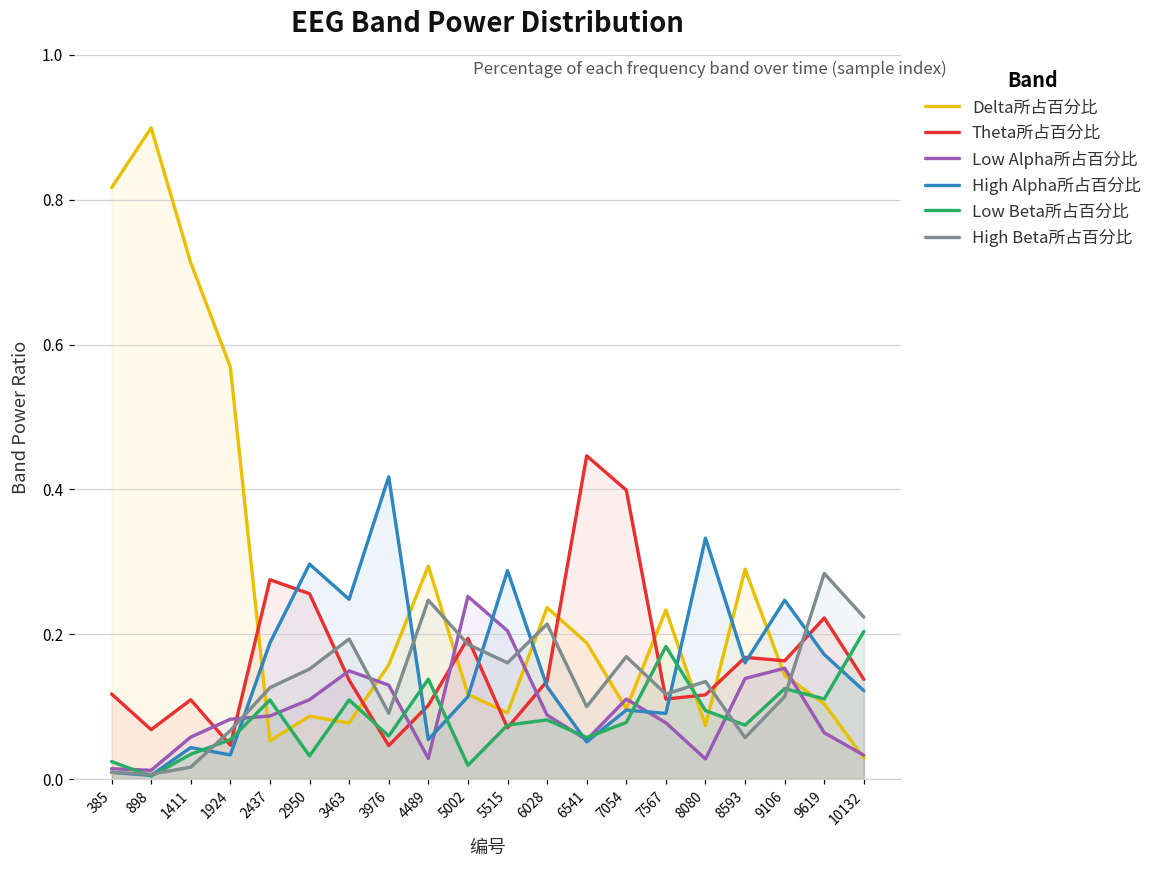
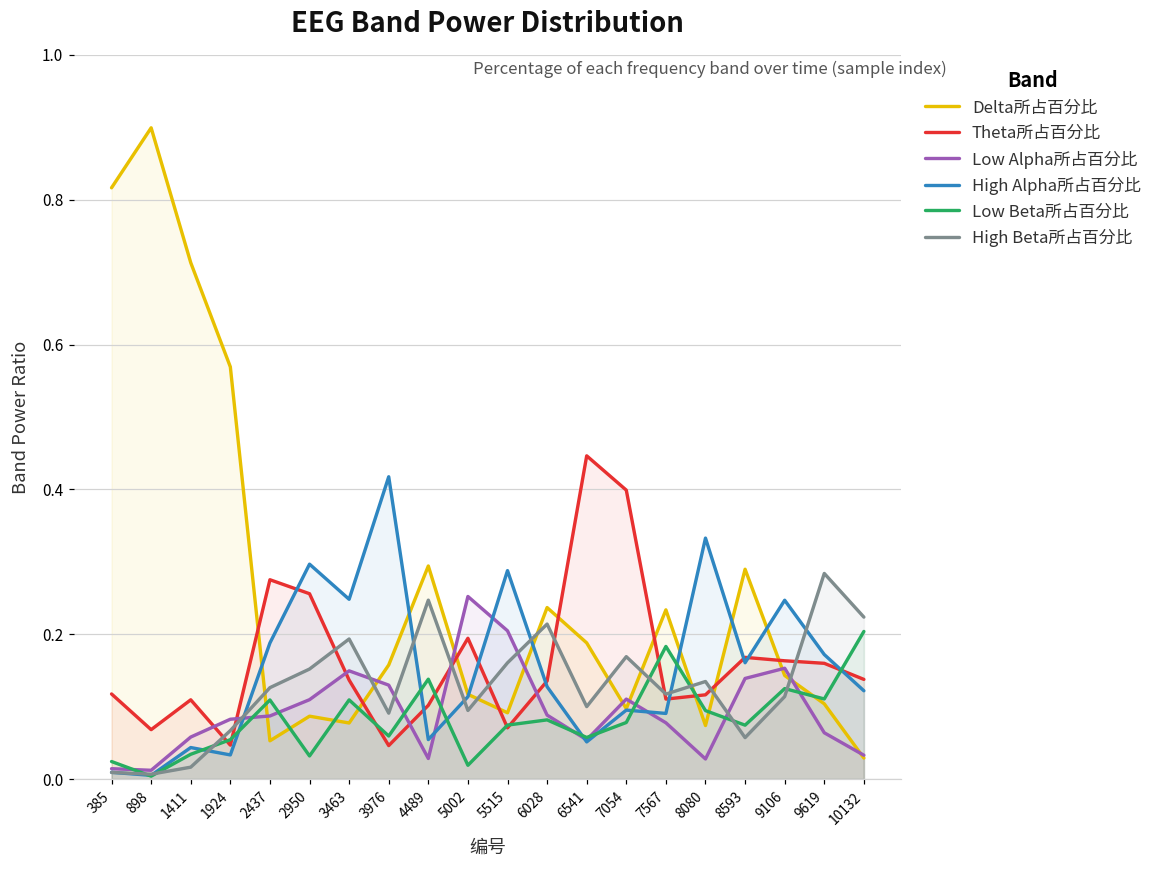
  {
    "Delta所占百分比": {
      "385": 0.82,
      "898": 0.90,
      "1411": 0.71,
      "1924": 0.57,
      "2437": 0.05,
      "2950": 0.09,
      "3463": 0.08,
      "3976": 0.16,
      "4489": 0.29,
      "5515": 0.09,
      "6028": 0.24,
      "6541": 0.19,
      "7567": 0.23,
      "8080": 0.07,
      "8593": 0.29,
      "9106": 0.14,
      "9619": 0.10
    },
    "Theta所占百分比": {
      "385": 0.12,
      "898": 0.07,
      "1411": 0.11,
      "1924": 0.05,
      "2437": 0.28,
      "2950": 0.26,
      "3463": 0.14,
      "3976": 0.05,
      "4489": 0.10,
      "5002": 0.19,
      "6028": 0.14,
      "6541": 0.45,
      "7054": 0.40,
      "7567": 0.11,
      "8080": 0.12,
      "8593": 0.17,
      "9106": 0.16,
-     "9619": 0.22,
+     "9619": 0.16,
      "10132": 0.14
    },
    "Low Alpha所占百分比": {
      "385": 0.01,
      "898": 0.01,
      "1411": 0.06,
      "1924": 0.08,
      "2437": 0.09,
      "2950": 0.11,
      "3463": 0.15,
      "3976": 0.13,
      "4489": 0.03,
      "5002": 0.25,
      "5515": 0.20,
      "6028": 0.09,
      "7054": 0.11,
      "7567": 0.08,
      "8080": 0.03,
      "8593": 0.14,
      "9106": 0.15,
      "9619": 0.06
    },
    "High Alpha所占百分比": {
      "1411": 0.04,
      "1924": 0.03,
      "2437": 0.19,
      "2950": 0.30,
      "3463": 0.25,
      "3976": 0.42,
      "4489": 0.05,
      "5515": 0.29,
      "6028": 0.13,
      "7567": 0.09,
      "8080": 0.33,
      "8593": 0.16,
      "9106": 0.25,
      "9619": 0.17,
      "10132": 0.12
    },
    "Low Beta所占百分比": {
      "385": 0.02,
      "1411": 0.03,
      "1924": 0.05,
      "2437": 0.11,
      "2950": 0.03,
      "3463": 0.11,
      "3976": 0.06,
      "4489": 0.14,
      "5002": 0.02,
      "6028": 0.08,
      "7054": 0.08,
      "7567": 0.18,
      "8080": 0.09,
      "8593": 0.07,
      "9106": 0.12,
      "9619": 0.11,
      "10132": 0.20
    },
    "High Beta所占百分比": {
      "1411": 0.02,
      "1924": 0.07,
      "2437": 0.13,
      "2950": 0.15,
      "3463": 0.19,
      "3976": 0.09,
      "4489": 0.25,
-     "5002": 0.19,
+     "5002": 0.09,
      "5515": 0.16,
      "6028": 0.21,
      "6541": 0.10,
      "7054": 0.17,
      "7567": 0.12,
      "8080": 0.13,
      "8593": 0.06,
      "9106": 0.11,
      "9619": 0.28,
      "10132": 0.22
    }
  }
